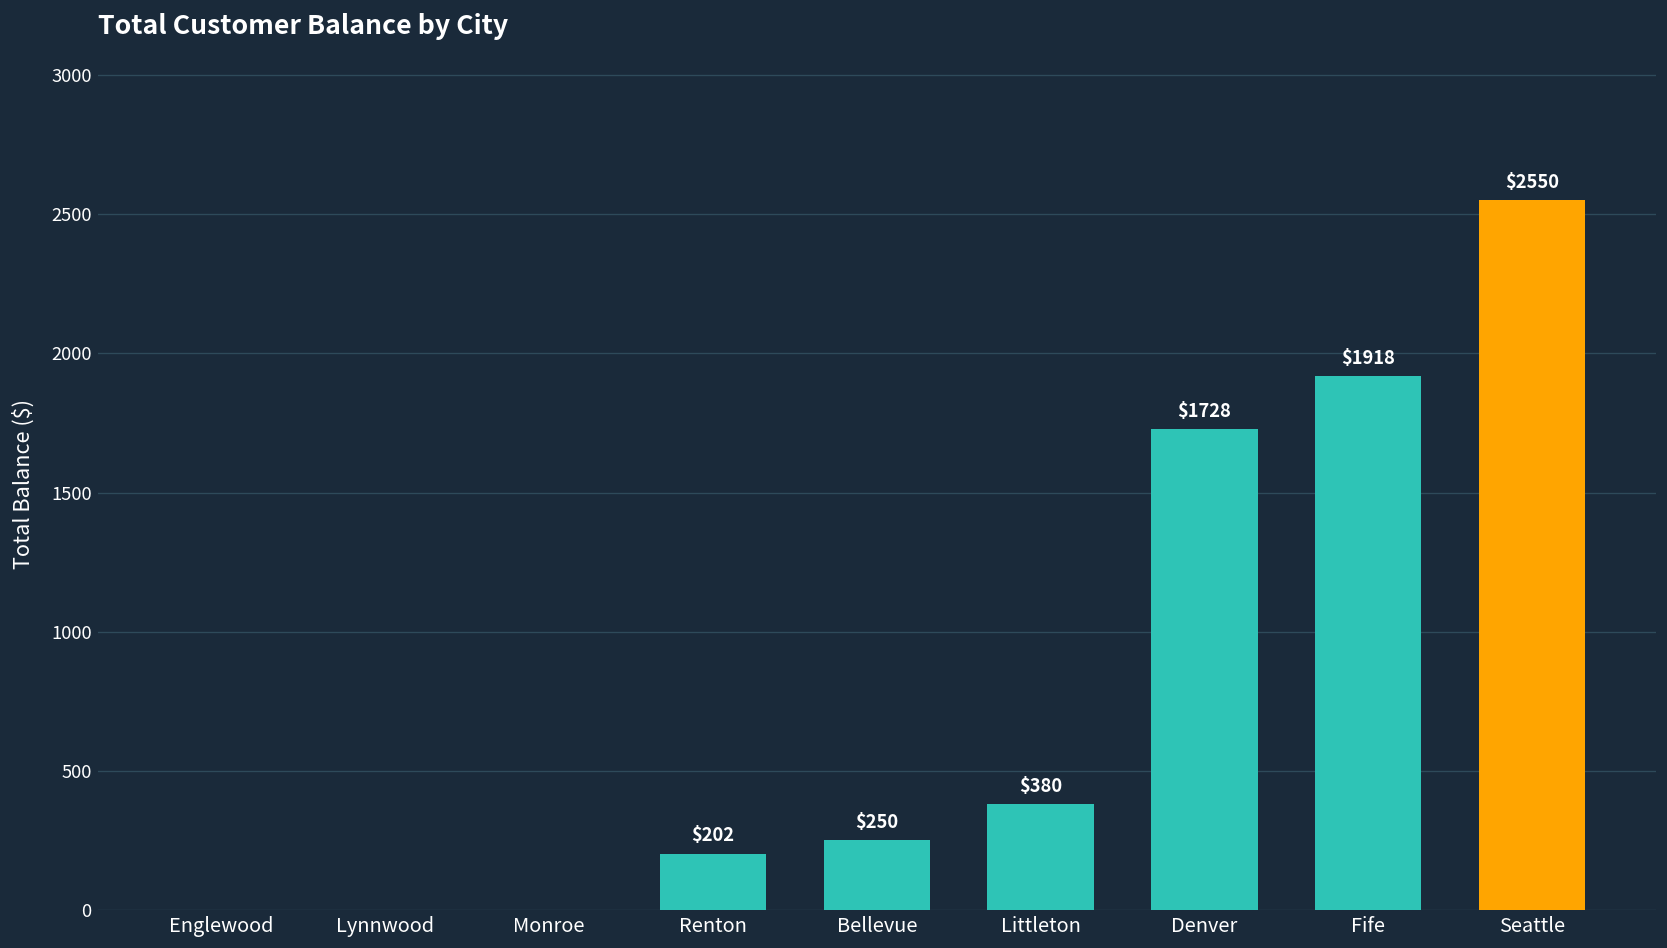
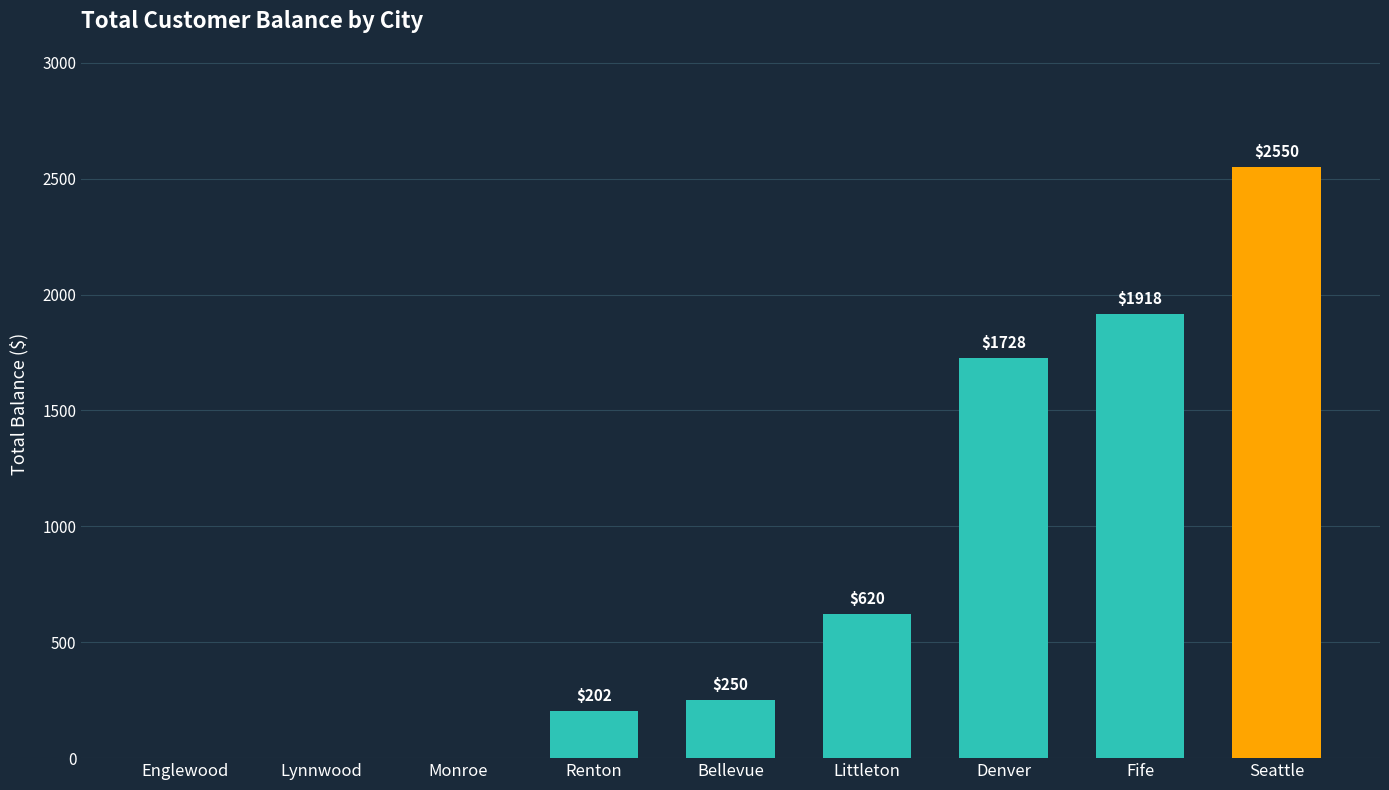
  {
    "Renton": "$202",
    "Bellevue": "$250",
-   "Littleton": "$380",
+   "Littleton": "$620",
    "Denver": "$1728",
    "Fife": "$1918",
    "Seattle": "$2550"
  }
